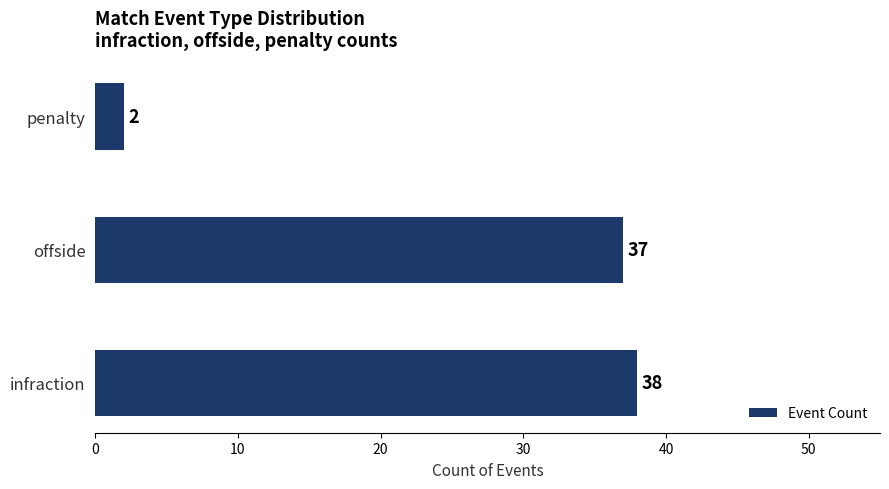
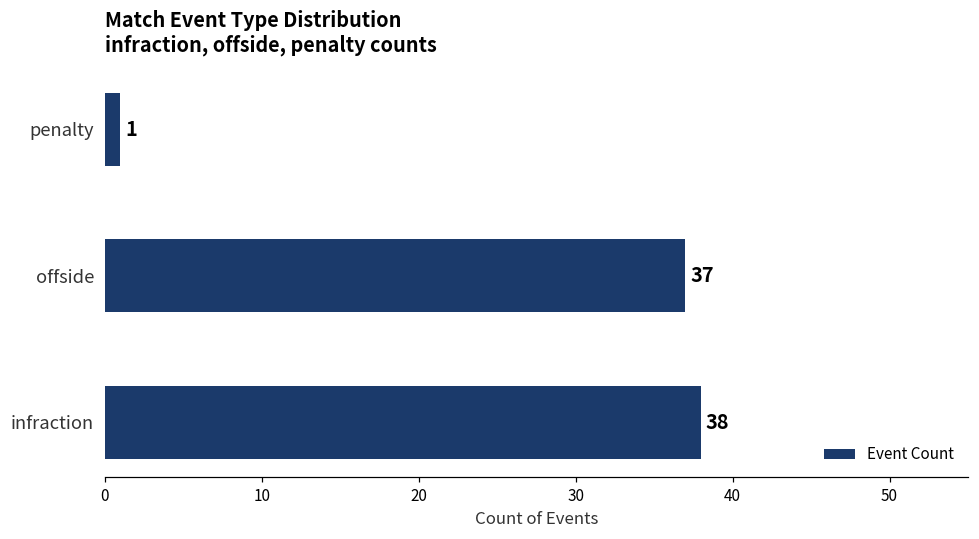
  {
-   "penalty": 2,
+   "penalty": 1,
    "offside": 37,
    "infraction": 38
  }
